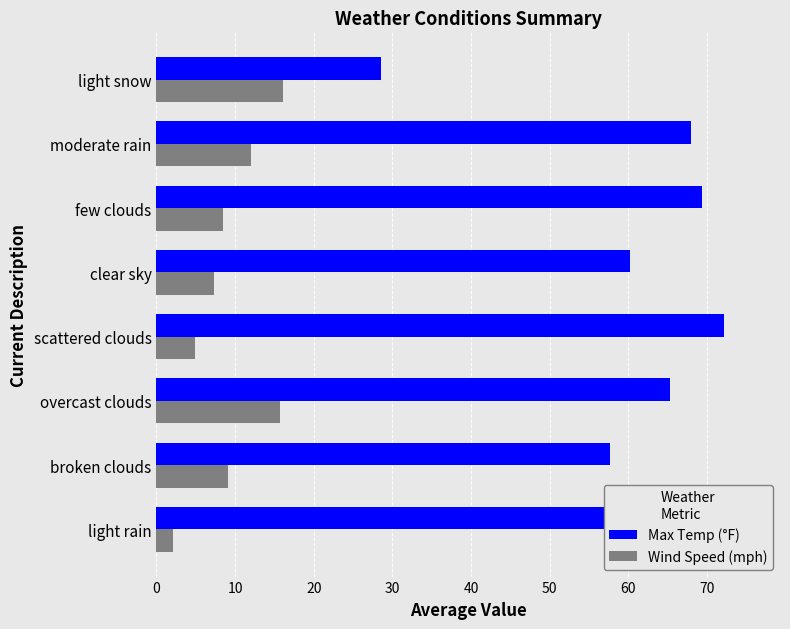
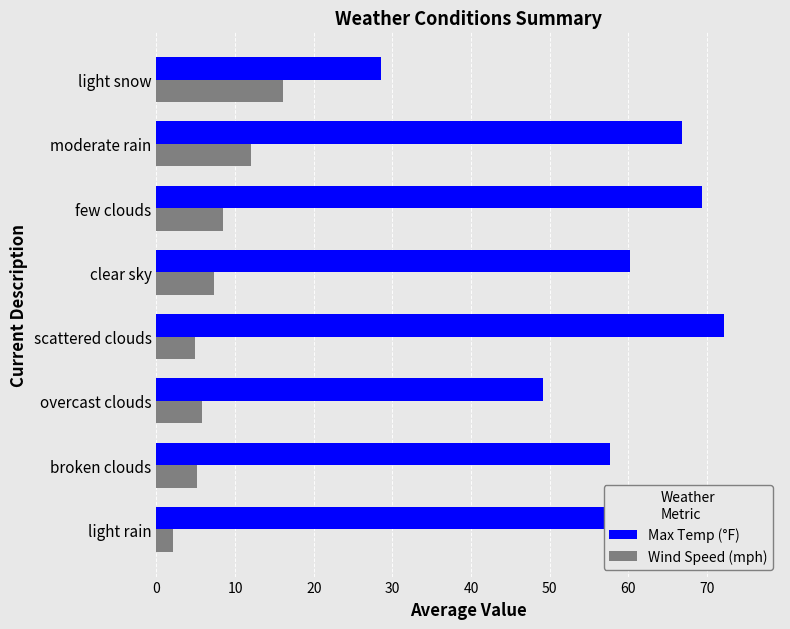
  {
    "Max Temp (°F)": {
      "light snow": 29,
-     "moderate rain": 68,
+     "moderate rain": 67,
      "few clouds": 69,
      "clear sky": 60,
      "scattered clouds": 72,
-     "overcast clouds": 65,
+     "overcast clouds": 49,
      "broken clouds": 58
    },
    "Wind Speed (mph)": {
      "light snow": 16,
      "moderate rain": 12,
      "few clouds": 9,
      "clear sky": 7,
      "scattered clouds": 5,
-     "overcast clouds": 16,
-     "broken clouds": 9,
+     "overcast clouds": 6,
+     "broken clouds": 5,
      "light rain": 2
    }
  }
